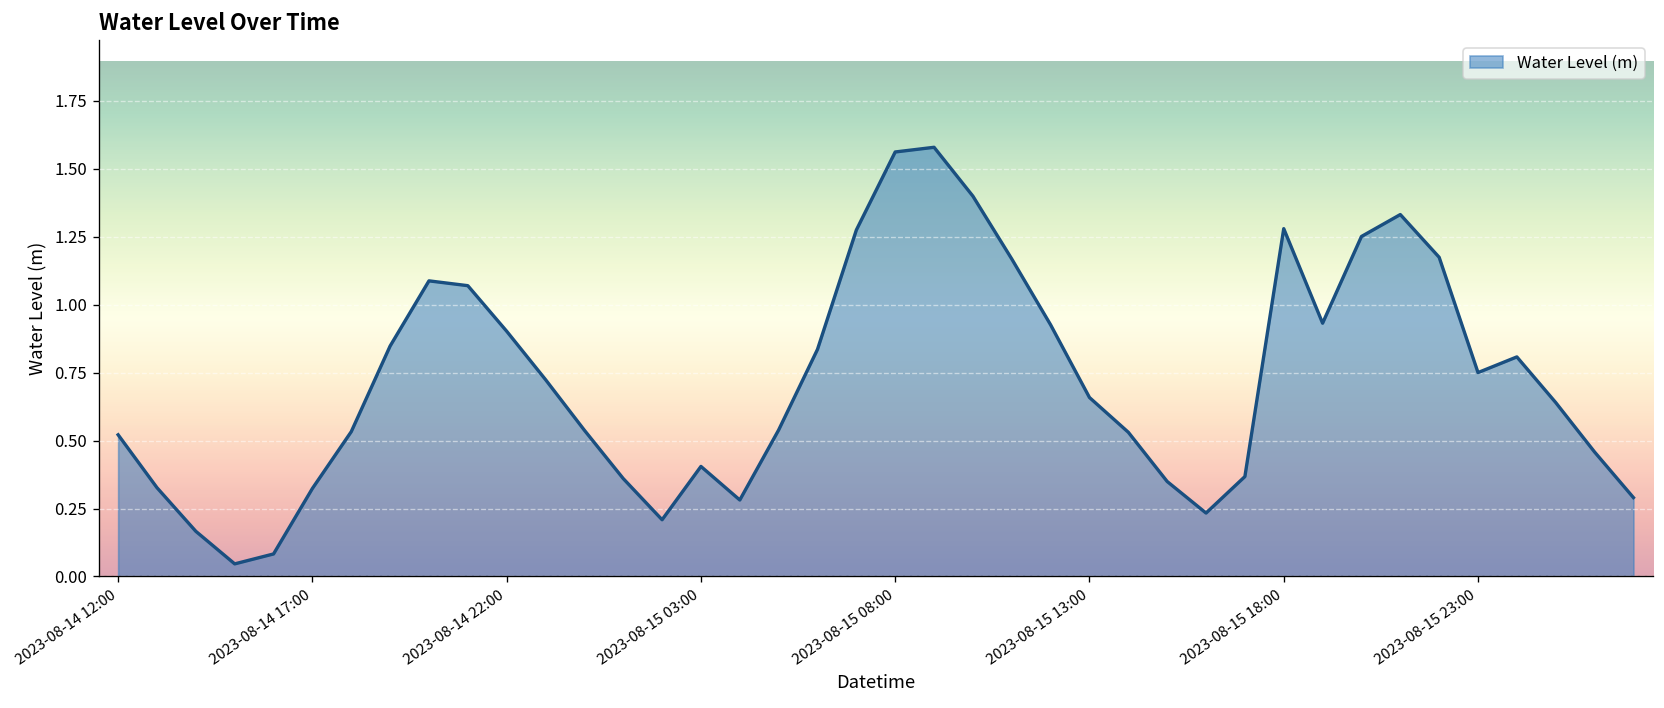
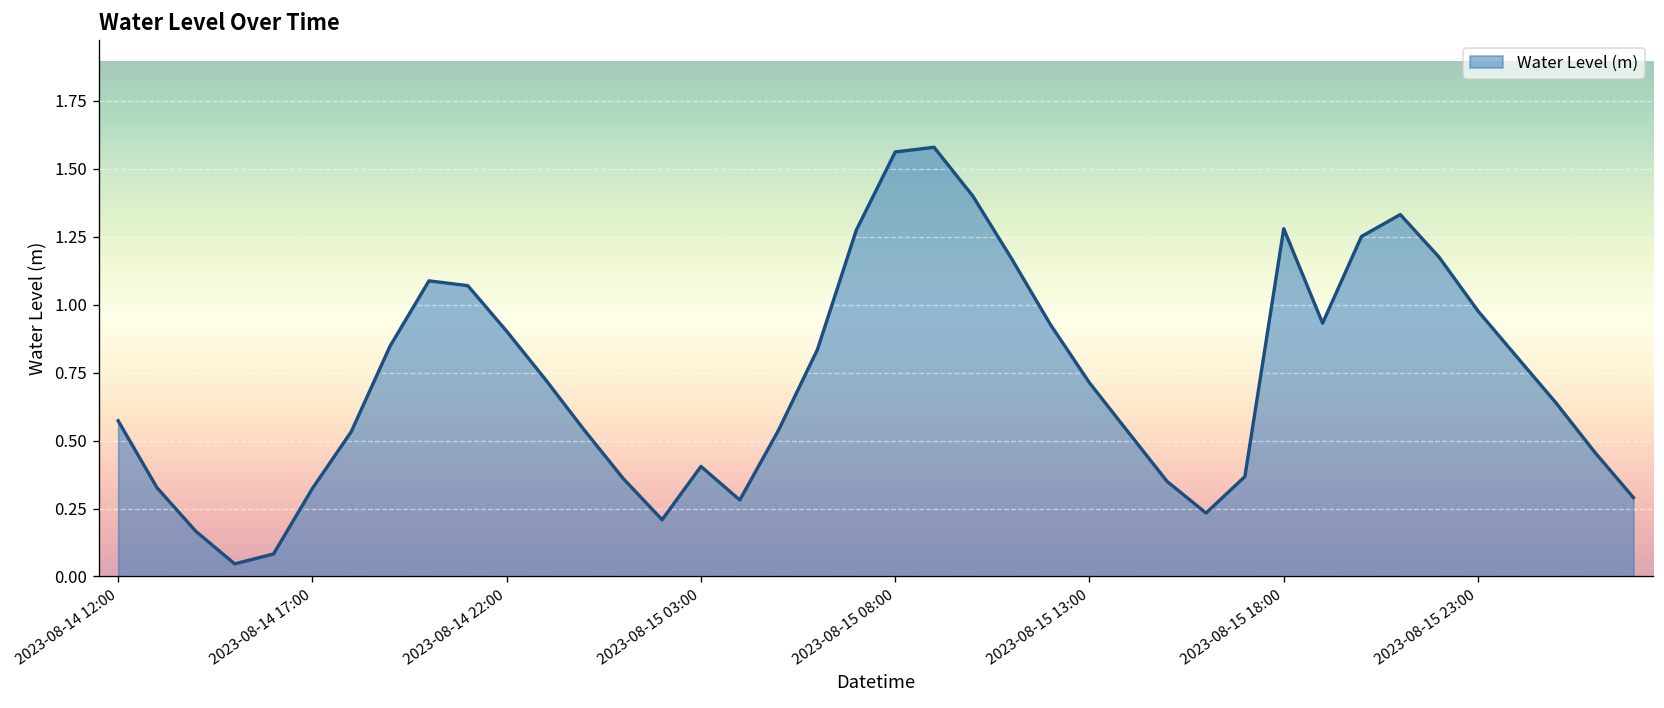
  {
-   "2023-08-14 12:00": 0.52,
+   "2023-08-14 12:00": 0.57,
    "2023-08-14 17:00": 0.32,
    "2023-08-14 22:00": 0.90,
    "2023-08-15 03:00": 0.40,
    "2023-08-15 08:00": 1.56,
-   "2023-08-15 13:00": 0.66,
+   "2023-08-15 13:00": 0.71,
    "2023-08-15 18:00": 1.28,
-   "2023-08-15 23:00": 0.75
+   "2023-08-15 23:00": 0.98
  }
